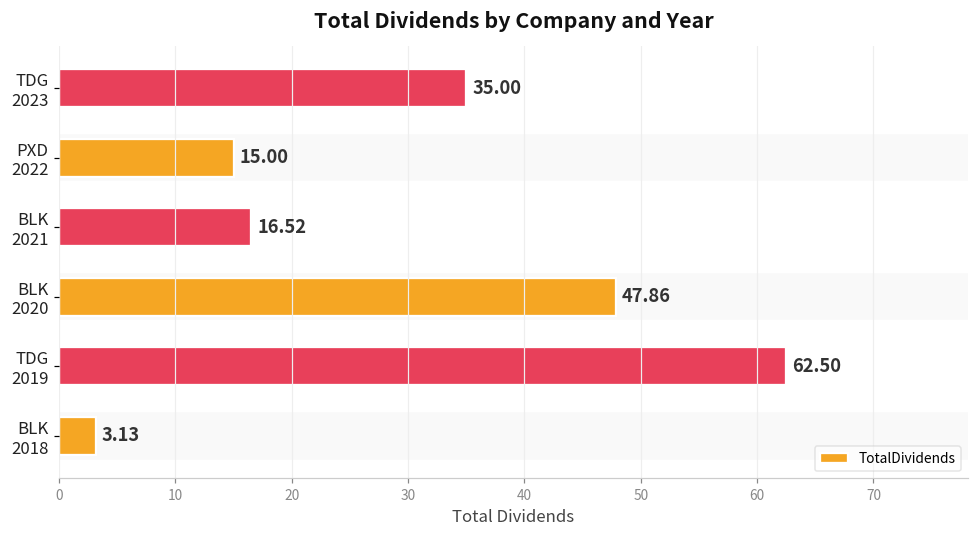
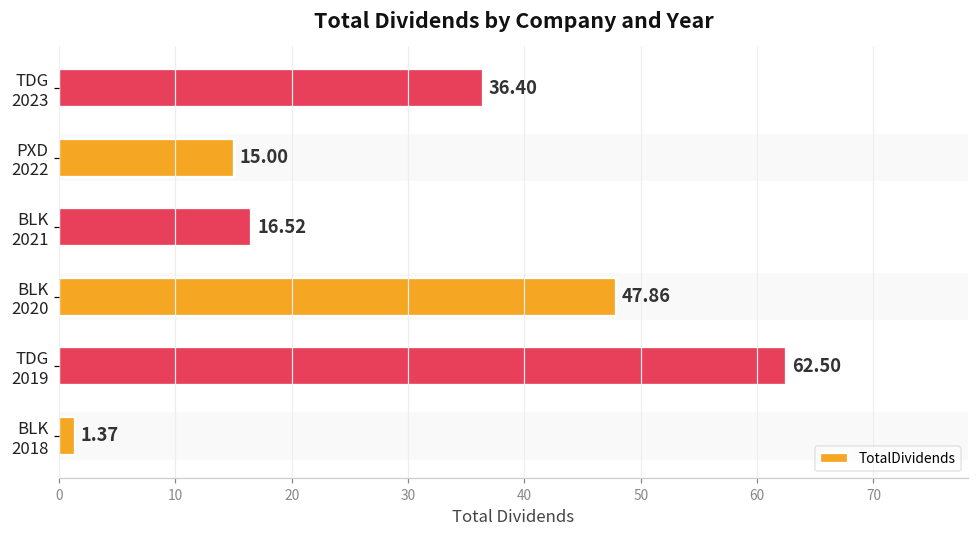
  {
-   "TDG 2023": 35.00,
+   "TDG 2023": 36.40,
    "PXD 2022": 15.00,
    "BLK 2021": 16.52,
    "BLK 2020": 47.86,
    "TDG 2019": 62.50,
-   "BLK 2018": 3.13
+   "BLK 2018": 1.37
  }
